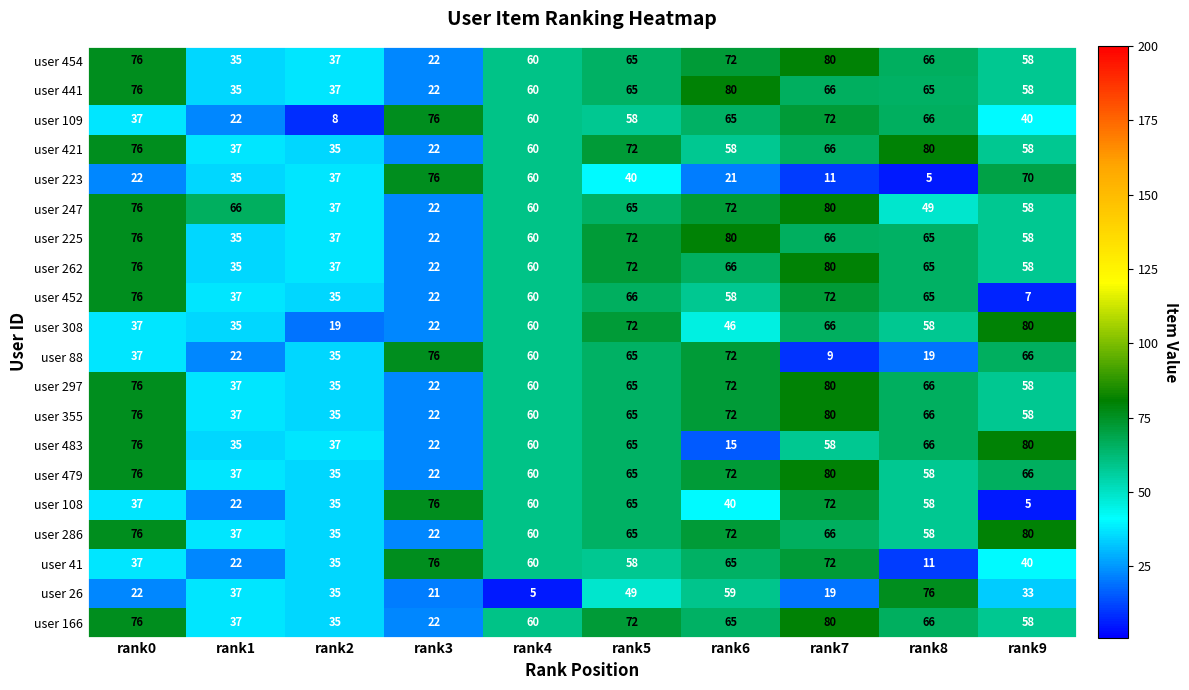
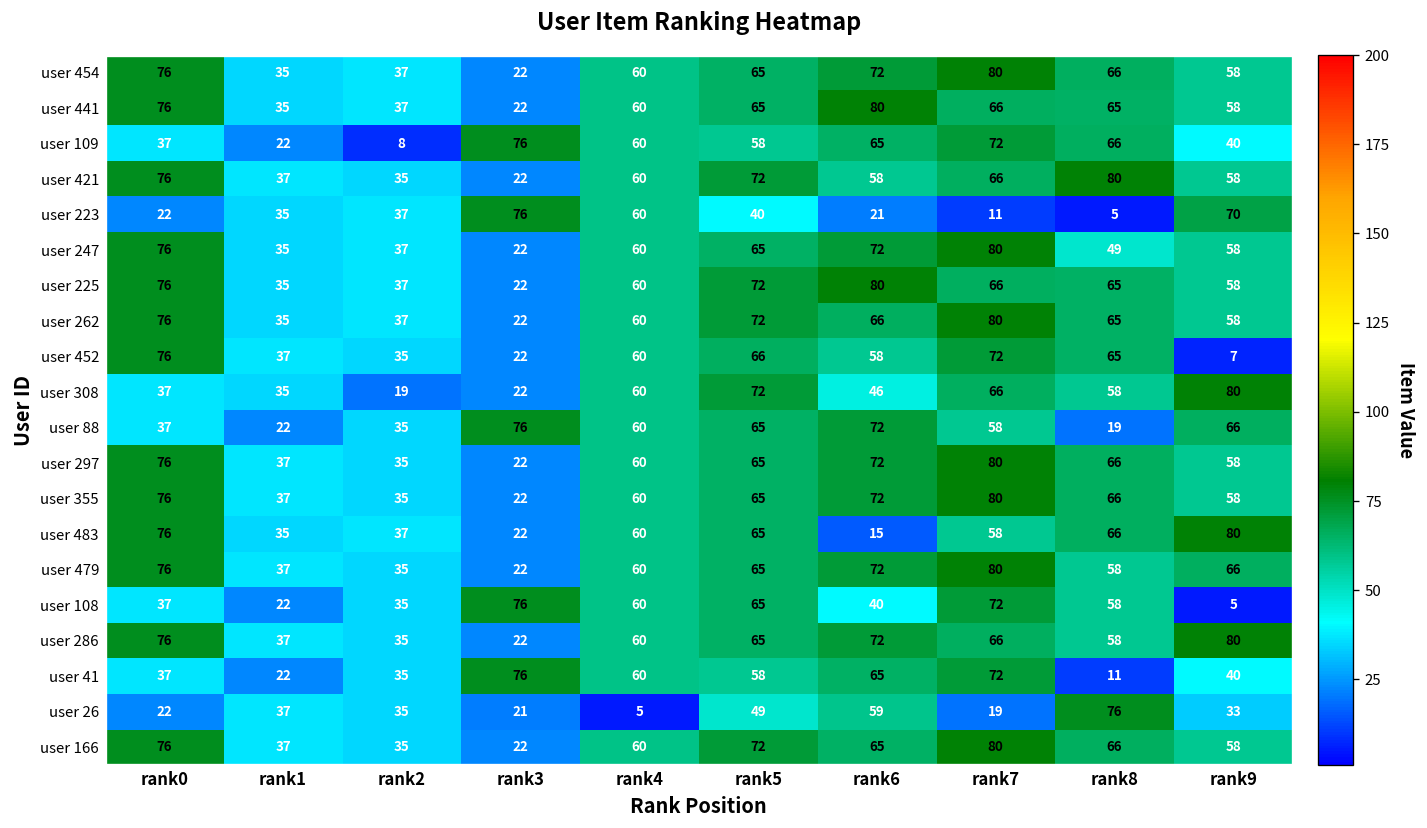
  {
    "user 454": {
      "rank0": 76,
      "rank1": 35,
      "rank2": 37,
      "rank3": 22,
      "rank4": 60,
      "rank5": 65,
      "rank6": 72,
      "rank7": 80,
      "rank8": 66,
      "rank9": 58
    },
    "user 441": {
      "rank0": 76,
      "rank1": 35,
      "rank2": 37,
      "rank3": 22,
      "rank4": 60,
      "rank5": 65,
      "rank6": 80,
      "rank7": 66,
      "rank8": 65,
      "rank9": 58
    },
    "user 109": {
      "rank0": 37,
      "rank1": 22,
      "rank2": 8,
      "rank3": 76,
      "rank4": 60,
      "rank5": 58,
      "rank6": 65,
      "rank7": 72,
      "rank8": 66,
      "rank9": 40
    },
    "user 421": {
      "rank0": 76,
      "rank1": 37,
      "rank2": 35,
      "rank3": 22,
      "rank4": 60,
      "rank5": 72,
      "rank6": 58,
      "rank7": 66,
      "rank8": 80,
      "rank9": 58
    },
    "user 223": {
      "rank0": 22,
      "rank1": 35,
      "rank2": 37,
      "rank3": 76,
      "rank4": 60,
      "rank5": 40,
      "rank6": 21,
      "rank7": 11,
      "rank8": 5,
      "rank9": 70
    },
    "user 247": {
      "rank0": 76,
-     "rank1": 66,
+     "rank1": 35,
      "rank2": 37,
      "rank3": 22,
      "rank4": 60,
      "rank5": 65,
      "rank6": 72,
      "rank7": 80,
      "rank8": 49,
      "rank9": 58
    },
    "user 225": {
      "rank0": 76,
      "rank1": 35,
      "rank2": 37,
      "rank3": 22,
      "rank4": 60,
      "rank5": 72,
      "rank6": 80,
      "rank7": 66,
      "rank8": 65,
      "rank9": 58
    },
    "user 262": {
      "rank0": 76,
      "rank1": 35,
      "rank2": 37,
      "rank3": 22,
      "rank4": 60,
      "rank5": 72,
      "rank6": 66,
      "rank7": 80,
      "rank8": 65,
      "rank9": 58
    },
    "user 452": {
      "rank0": 76,
      "rank1": 37,
      "rank2": 35,
      "rank3": 22,
      "rank4": 60,
      "rank5": 66,
      "rank6": 58,
      "rank7": 72,
      "rank8": 65,
      "rank9": 7
    },
    "user 308": {
      "rank0": 37,
      "rank1": 35,
      "rank2": 19,
      "rank3": 22,
      "rank4": 60,
      "rank5": 72,
      "rank6": 46,
      "rank7": 66,
      "rank8": 58,
      "rank9": 80
    },
    "user 88": {
      "rank0": 37,
      "rank1": 22,
      "rank2": 35,
      "rank3": 76,
      "rank4": 60,
      "rank5": 65,
      "rank6": 72,
-     "rank7": 9,
+     "rank7": 58,
      "rank8": 19,
      "rank9": 66
    },
    "user 297": {
      "rank0": 76,
      "rank1": 37,
      "rank2": 35,
      "rank3": 22,
      "rank4": 60,
      "rank5": 65,
      "rank6": 72,
      "rank7": 80,
      "rank8": 66,
      "rank9": 58
    },
    "user 355": {
      "rank0": 76,
      "rank1": 37,
      "rank2": 35,
      "rank3": 22,
      "rank4": 60,
      "rank5": 65,
      "rank6": 72,
      "rank7": 80,
      "rank8": 66,
      "rank9": 58
    },
    "user 483": {
      "rank0": 76,
      "rank1": 35,
      "rank2": 37,
      "rank3": 22,
      "rank4": 60,
      "rank5": 65,
      "rank6": 15,
      "rank7": 58,
      "rank8": 66,
      "rank9": 80
    },
    "user 479": {
      "rank0": 76,
      "rank1": 37,
      "rank2": 35,
      "rank3": 22,
      "rank4": 60,
      "rank5": 65,
      "rank6": 72,
      "rank7": 80,
      "rank8": 58,
      "rank9": 66
    },
    "user 108": {
      "rank0": 37,
      "rank1": 22,
      "rank2": 35,
      "rank3": 76,
      "rank4": 60,
      "rank5": 65,
      "rank6": 40,
      "rank7": 72,
      "rank8": 58,
      "rank9": 5
    },
    "user 286": {
      "rank0": 76,
      "rank1": 37,
      "rank2": 35,
      "rank3": 22,
      "rank4": 60,
      "rank5": 65,
      "rank6": 72,
      "rank7": 66,
      "rank8": 58,
      "rank9": 80
    },
    "user 41": {
      "rank0": 37,
      "rank1": 22,
      "rank2": 35,
      "rank3": 76,
      "rank4": 60,
      "rank5": 58,
      "rank6": 65,
      "rank7": 72,
      "rank8": 11,
      "rank9": 40
    },
    "user 26": {
      "rank0": 22,
      "rank1": 37,
      "rank2": 35,
      "rank3": 21,
      "rank4": 5,
      "rank5": 49,
      "rank6": 59,
      "rank7": 19,
      "rank8": 76,
      "rank9": 33
    },
    "user 166": {
      "rank0": 76,
      "rank1": 37,
      "rank2": 35,
      "rank3": 22,
      "rank4": 60,
      "rank5": 72,
      "rank6": 65,
      "rank7": 80,
      "rank8": 66,
      "rank9": 58
    }
  }
